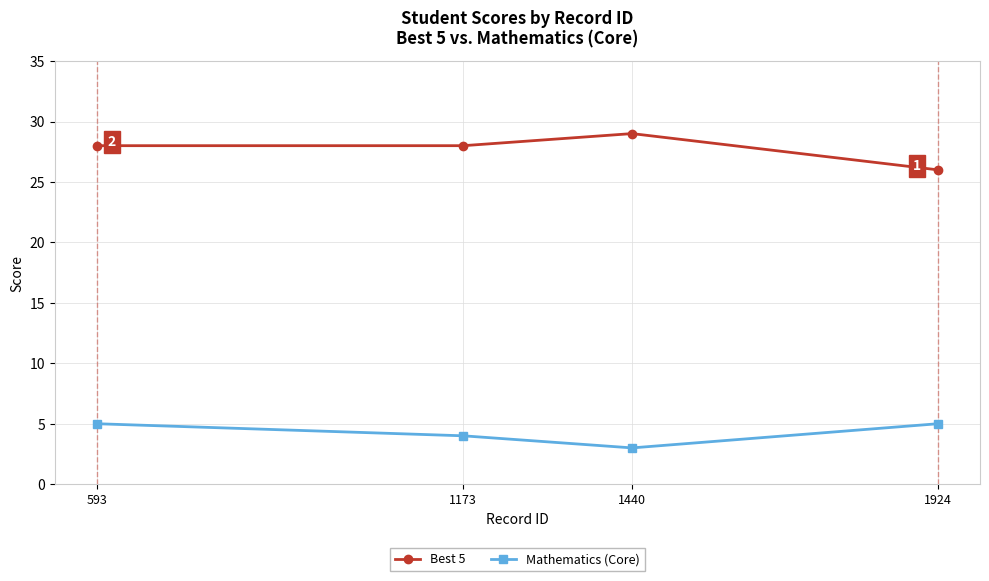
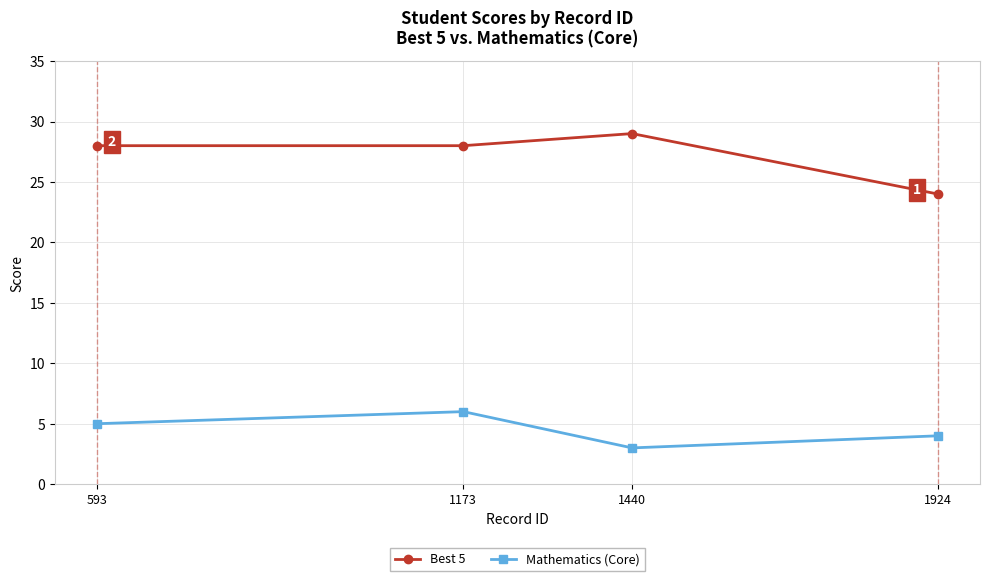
  {
    "Best 5": {
      "1173": 28,
      "1440": 29,
-     "1924": 26
+     "1924": 24
    },
    "Mathematics (Core)": {
      "593": 5,
-     "1173": 4,
+     "1173": 6,
      "1440": 3,
-     "1924": 5
+     "1924": 4
    }
  }
